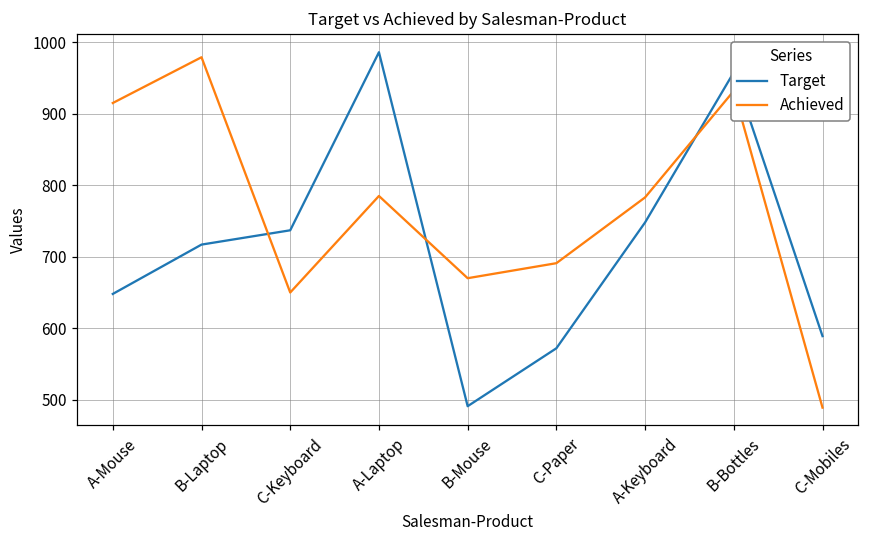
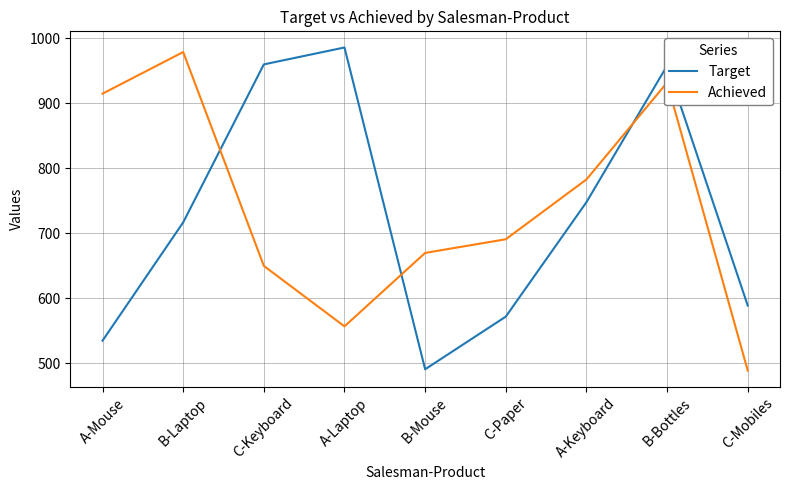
  {
    "Target": {
-     "A-Mouse": 650,
+     "A-Mouse": 540,
      "B-Laptop": 720,
-     "C-Keyboard": 740,
+     "C-Keyboard": 960,
      "A-Laptop": 990,
      "B-Mouse": 490,
      "C-Paper": 570,
      "A-Keyboard": 750,
      "C-Mobiles": 590
    },
    "Achieved": {
      "A-Mouse": 920,
      "B-Laptop": 980,
      "C-Keyboard": 650,
-     "A-Laptop": 790,
+     "A-Laptop": 560,
      "B-Mouse": 670,
      "C-Paper": 690,
      "A-Keyboard": 780,
      "C-Mobiles": 490
    }
  }
